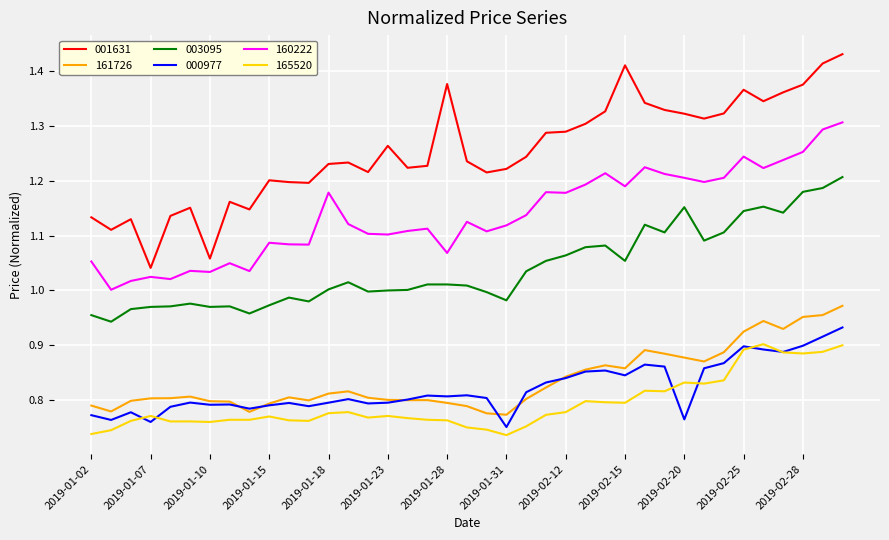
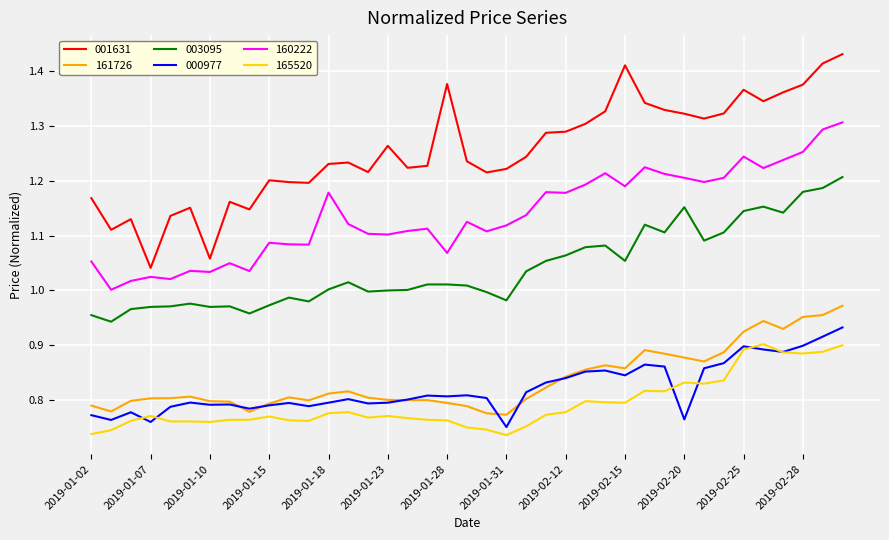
  {
    "001631": {
-     "2019-01-02": 1.13,
+     "2019-01-02": 1.17,
      "2019-01-07": 1.04,
      "2019-01-10": 1.06,
      "2019-01-15": 1.20,
      "2019-01-18": 1.23,
      "2019-01-23": 1.26,
      "2019-01-28": 1.38,
      "2019-01-31": 1.22,
      "2019-02-12": 1.29,
      "2019-02-15": 1.41,
      "2019-02-20": 1.32,
      "2019-02-25": 1.37,
      "2019-02-28": 1.38
    },
    "003095": {
      "2019-01-02": 0.96,
      "2019-01-07": 0.97,
      "2019-01-10": 0.97,
      "2019-01-15": 0.97,
      "2019-01-18": 1.00,
      "2019-01-23": 1.00,
      "2019-01-28": 1.01,
      "2019-01-31": 0.98,
      "2019-02-12": 1.06,
      "2019-02-15": 1.05,
      "2019-02-20": 1.15,
      "2019-02-25": 1.15,
      "2019-02-28": 1.18
    },
    "000977": {
      "2019-01-02": 0.77,
      "2019-01-07": 0.76,
      "2019-01-10": 0.79,
      "2019-01-18": 0.80,
      "2019-01-23": 0.80,
      "2019-01-28": 0.81,
      "2019-01-31": 0.75,
      "2019-02-15": 0.85,
      "2019-02-20": 0.76,
      "2019-02-25": 0.90,
      "2019-02-28": 0.90
    },
    "160222": {
      "2019-01-02": 1.05,
      "2019-01-07": 1.02,
      "2019-01-10": 1.03,
      "2019-01-15": 1.09,
      "2019-01-18": 1.18,
      "2019-01-23": 1.10,
      "2019-01-28": 1.07,
      "2019-01-31": 1.12,
      "2019-02-12": 1.18,
      "2019-02-15": 1.19,
      "2019-02-20": 1.21,
      "2019-02-25": 1.24,
      "2019-02-28": 1.25
    }
  }
